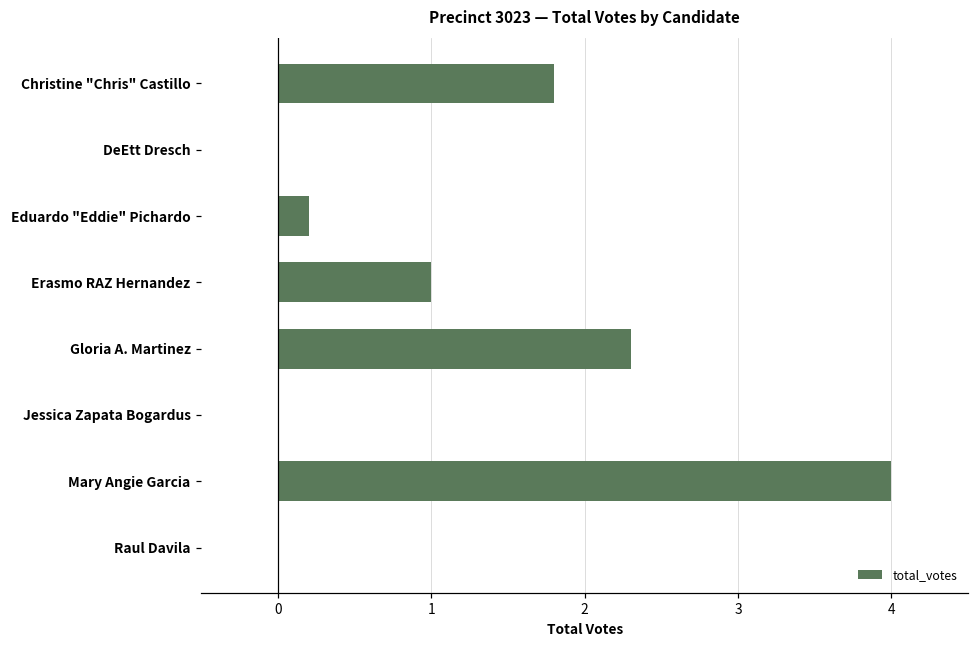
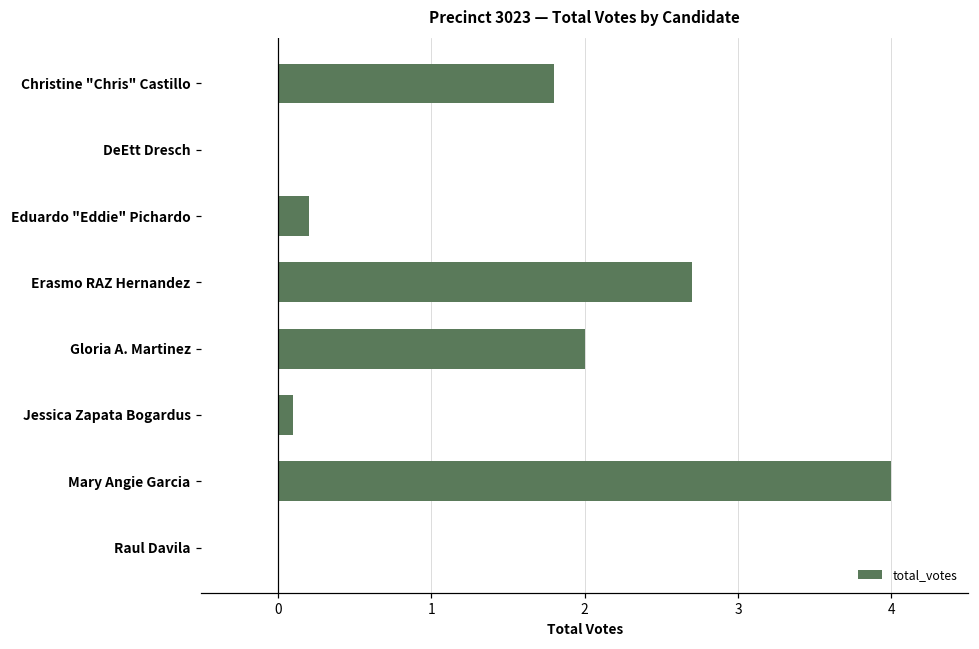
  {
    "Christine \"Chris\" Castillo": 1.8,
    "DeEtt Dresch": 0.0,
    "Eduardo \"Eddie\" Pichardo": 0.2,
-   "Erasmo RAZ Hernandez": 1.0,
-   "Gloria A. Martinez": 2.3,
-   "Jessica Zapata Bogardus": 0.0,
+   "Erasmo RAZ Hernandez": 2.7,
+   "Gloria A. Martinez": 2.0,
+   "Jessica Zapata Bogardus": 0.1,
    "Mary Angie Garcia": 4.0,
    "Raul Davila": 0.0
  }
